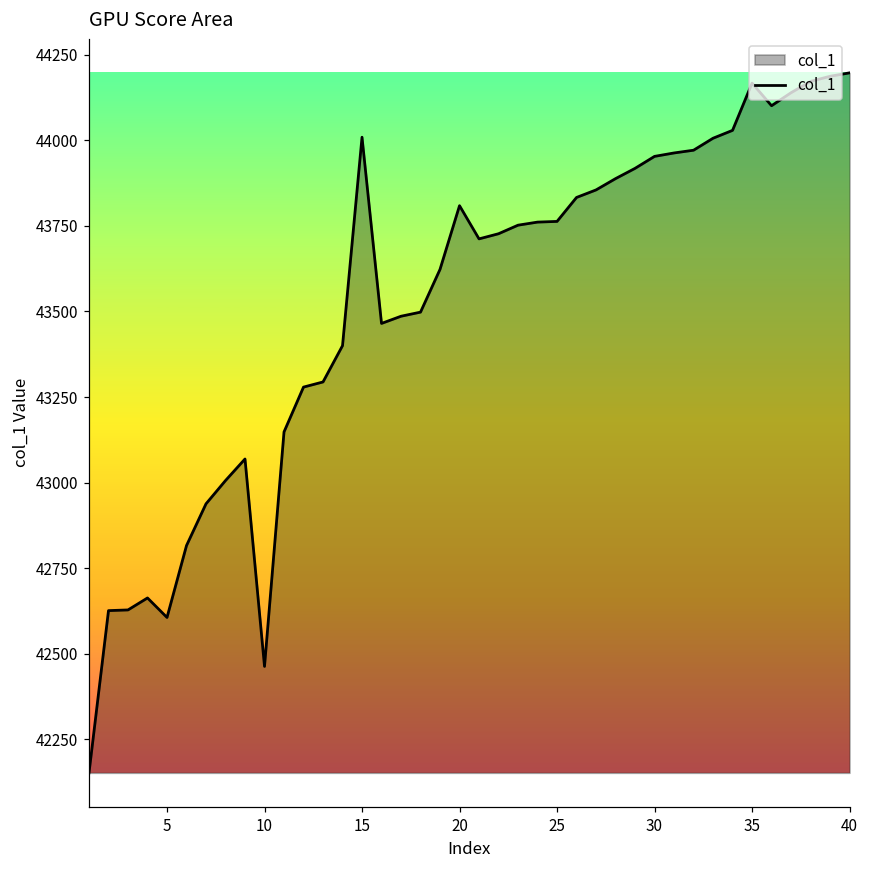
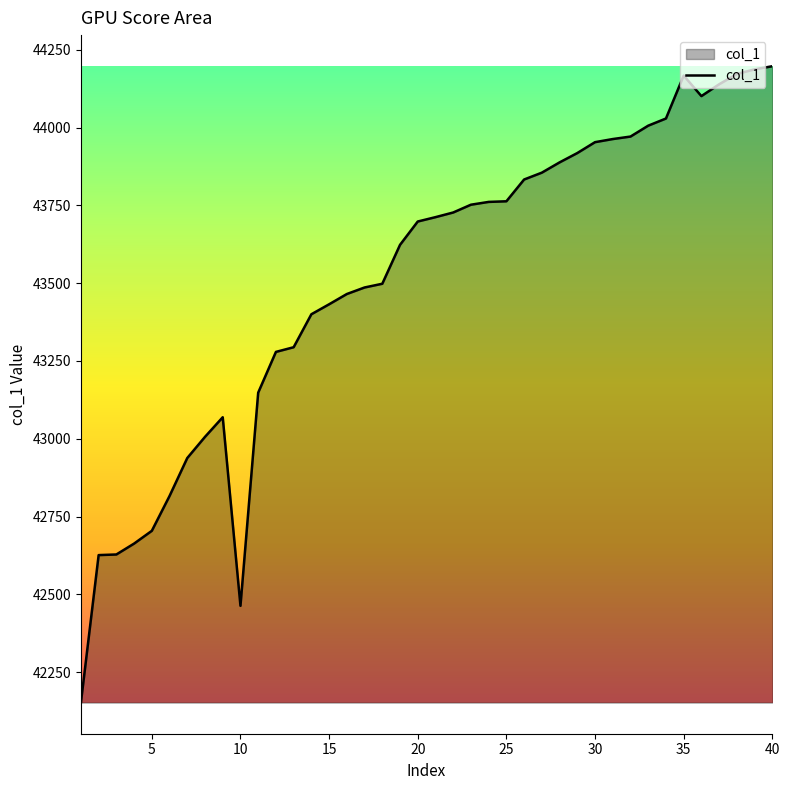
  {
-   "5": 42610,
+   "5": 42700,
    "10": 42460,
-   "15": 44010,
-   "20": 43810,
+   "15": 43430,
+   "20": 43700,
    "25": 43760,
    "30": 43950,
    "40": 44200
  }
